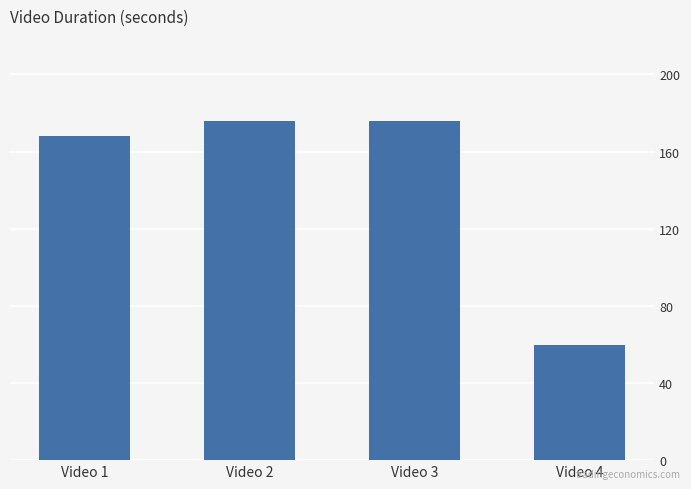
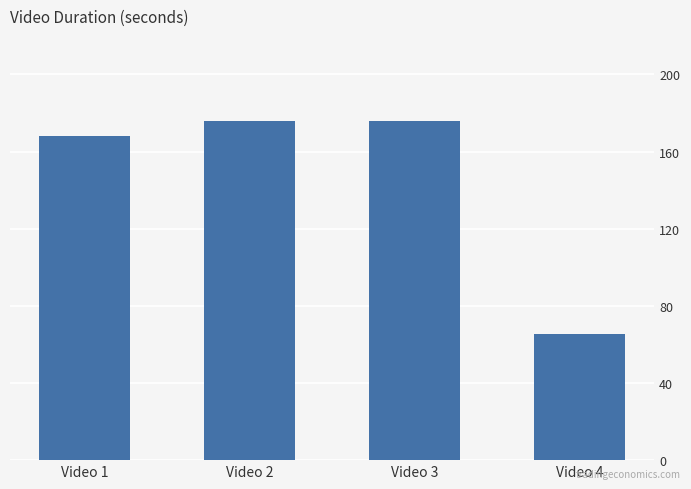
  {
    "Video 1": 168,
    "Video 2": 176,
    "Video 3": 176,
-   "Video 4": 60
+   "Video 4": 65
  }
